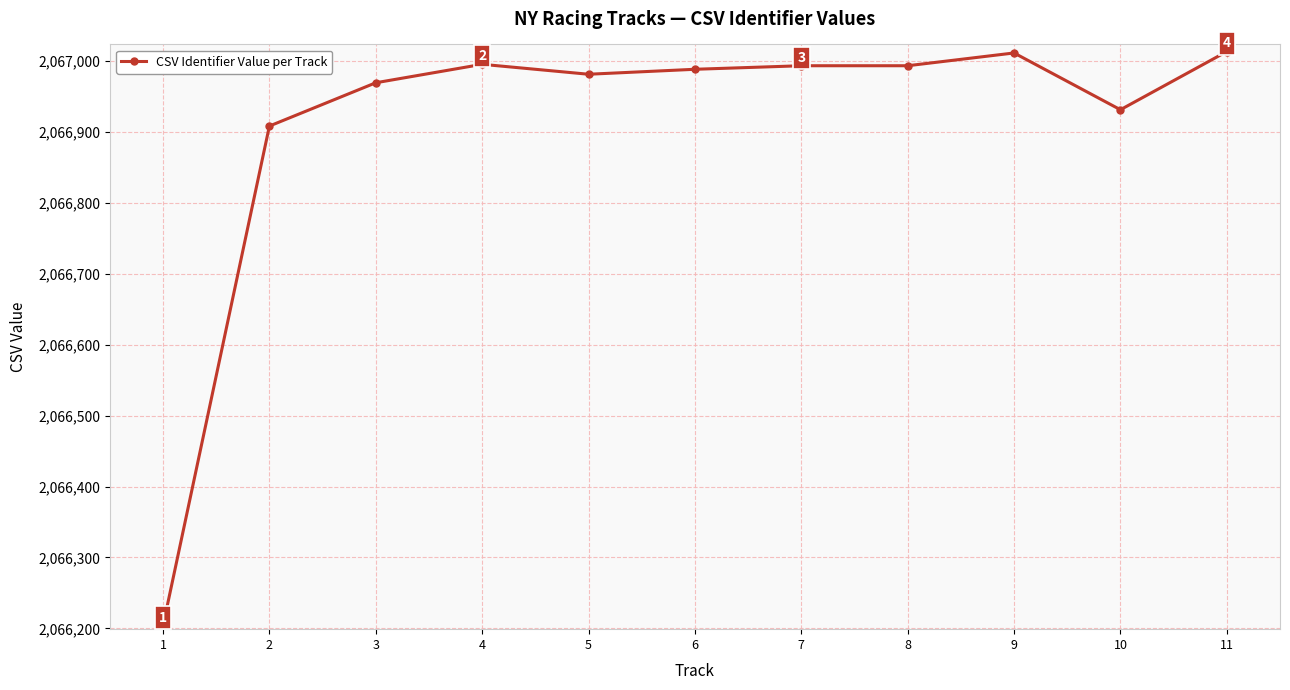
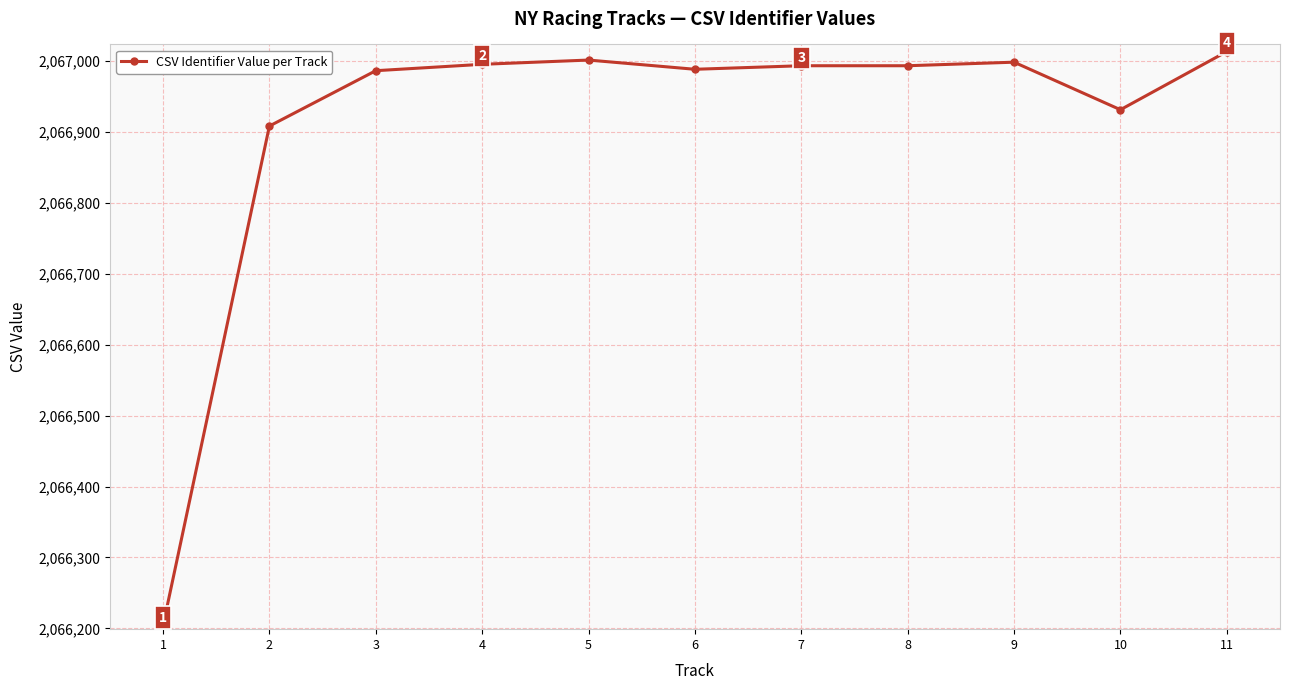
  {
    "2": "2,066,910",
-   "3": "2,066,970",
-   "5": "2,066,980",
+   "3": "2,066,990",
+   "5": "2,067,000",
    "6": "2,066,990",
    "8": "2,066,990",
-   "9": "2,067,010",
+   "9": "2,067,000",
    "10": "2,066,930"
  }
